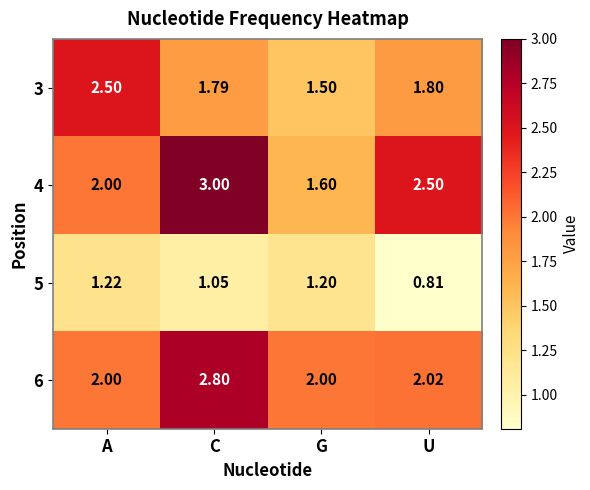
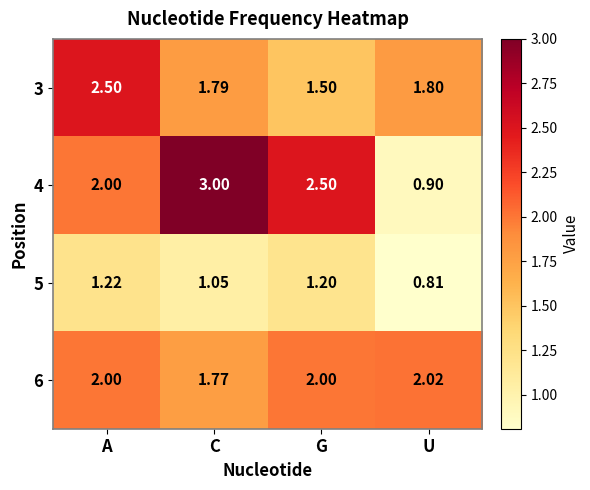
  {
    "3": {
      "A": 2.50,
      "C": 1.79,
      "G": 1.50,
      "U": 1.80
    },
    "4": {
      "A": 2.00,
      "C": 3.00,
-     "G": 1.60,
-     "U": 2.50
+     "G": 2.50,
+     "U": 0.90
    },
    "5": {
      "A": 1.22,
      "C": 1.05,
      "G": 1.20,
      "U": 0.81
    },
    "6": {
      "A": 2.00,
-     "C": 2.80,
+     "C": 1.77,
      "G": 2.00,
      "U": 2.02
    }
  }
